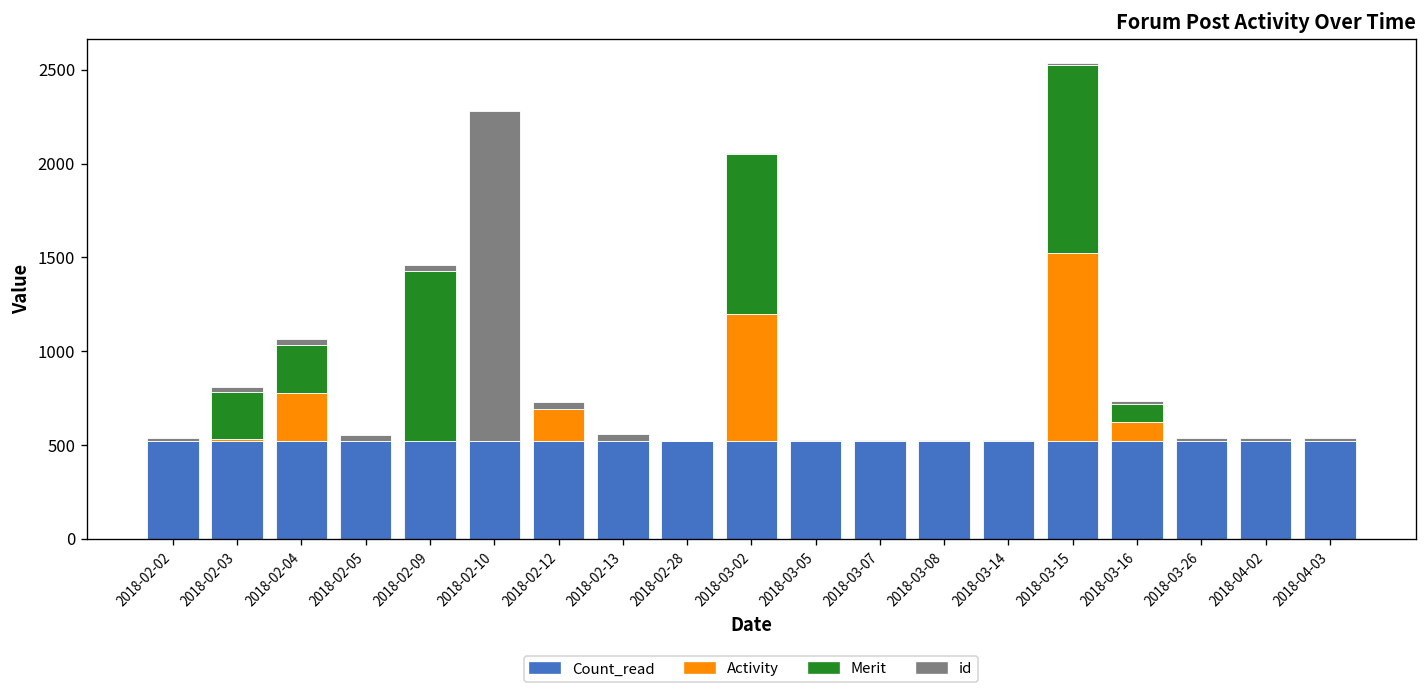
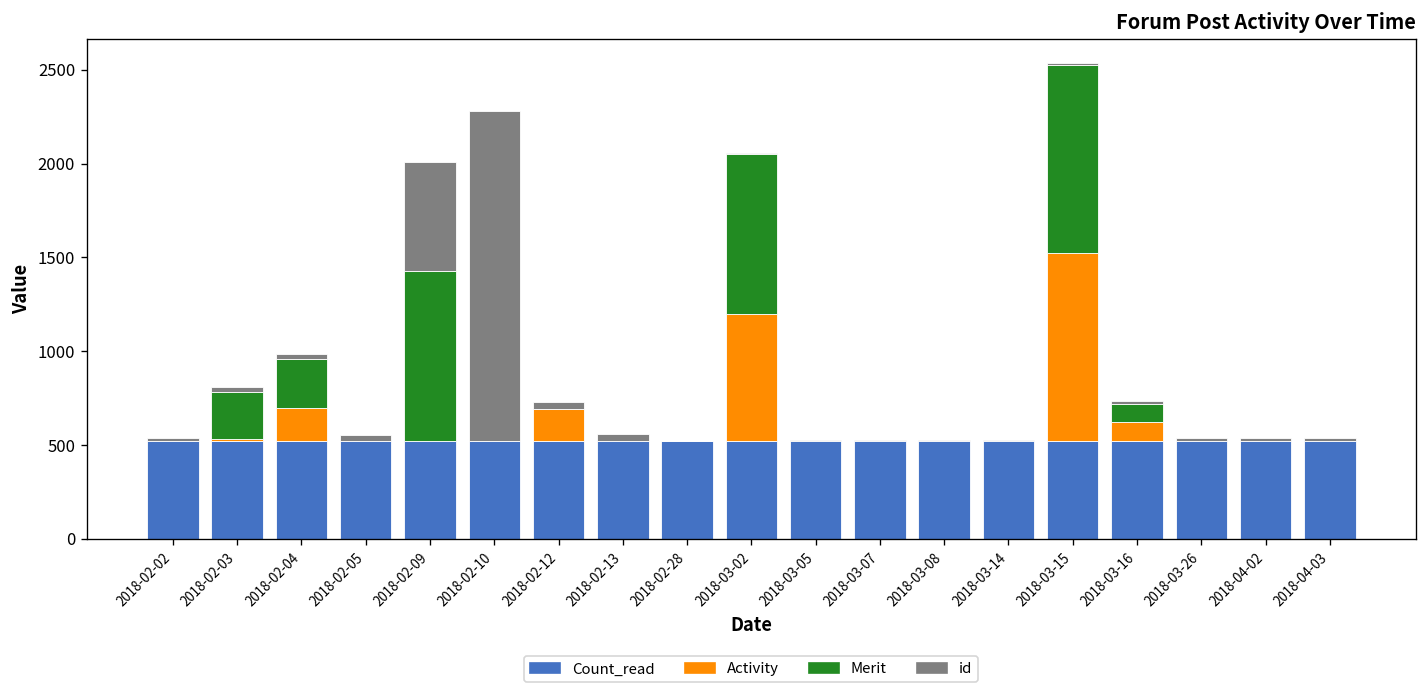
  {
    "Count_read": {
      "2018-02-02": 520,
      "2018-02-03": 520,
      "2018-02-04": 520,
      "2018-02-05": 520,
      "2018-02-09": 520,
      "2018-02-10": 520,
      "2018-02-12": 520,
      "2018-02-13": 520,
      "2018-02-28": 520,
      "2018-03-02": 520,
      "2018-03-05": 520,
      "2018-03-07": 520,
      "2018-03-08": 520,
      "2018-03-14": 520,
      "2018-03-15": 520,
      "2018-03-16": 520,
      "2018-03-26": 520,
      "2018-04-02": 520,
      "2018-04-03": 520
    },
    "Activity": {
      "2018-02-02": 0,
-     "2018-02-04": 260,
+     "2018-02-04": 180,
      "2018-02-05": 0,
      "2018-02-09": 0,
      "2018-02-10": 0,
      "2018-02-12": 170,
      "2018-02-13": 0,
      "2018-03-02": 680,
      "2018-03-05": 0,
      "2018-03-07": 0,
      "2018-03-08": 0,
      "2018-03-14": 0,
      "2018-03-15": 1000,
      "2018-03-16": 100,
      "2018-03-26": 0,
      "2018-04-02": 0,
      "2018-04-03": 0
    },
    "Merit": {
      "2018-02-02": 0,
      "2018-02-03": 250,
      "2018-02-04": 260,
      "2018-02-05": 0,
      "2018-02-09": 910,
      "2018-02-10": 0,
      "2018-02-12": 0,
      "2018-02-13": 0,
      "2018-03-02": 860,
      "2018-03-05": 0,
      "2018-03-07": 0,
      "2018-03-08": 0,
      "2018-03-14": 0,
      "2018-03-15": 1000,
      "2018-03-16": 100,
      "2018-03-26": 0,
      "2018-04-02": 0,
      "2018-04-03": 0
    },
    "id": {
      "2018-02-02": 20,
      "2018-02-03": 30,
      "2018-02-04": 30,
      "2018-02-05": 30,
-     "2018-02-09": 30,
+     "2018-02-09": 580,
      "2018-02-10": 1760,
      "2018-02-12": 40,
      "2018-02-13": 40,
      "2018-03-26": 20,
      "2018-04-02": 20,
      "2018-04-03": 20
    }
  }
